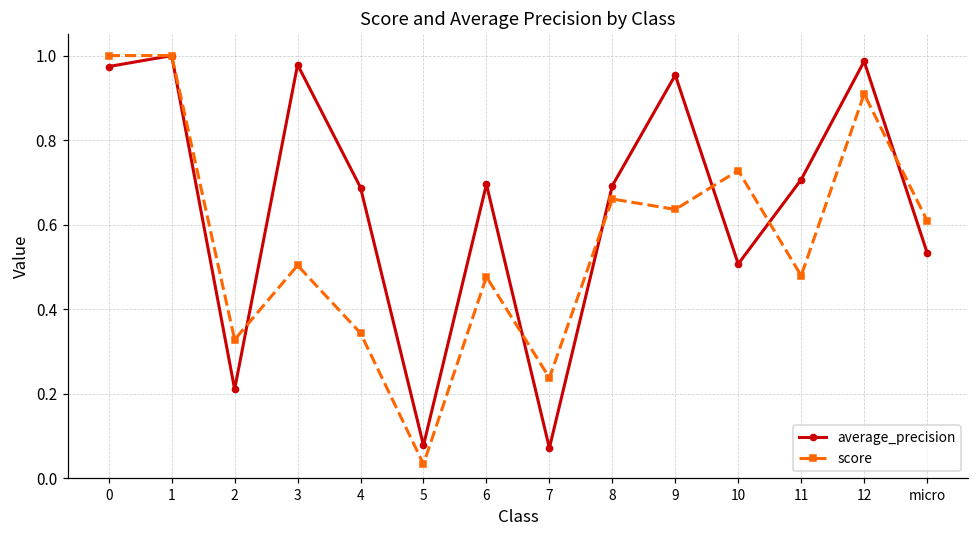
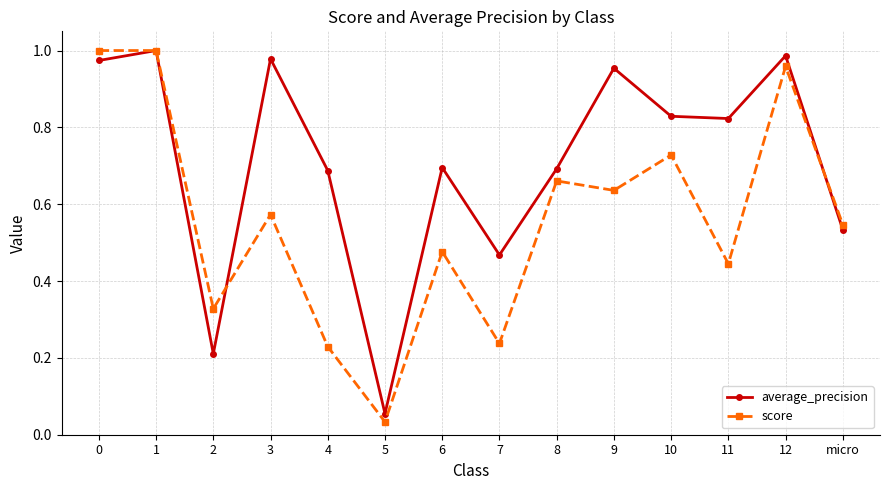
  {
    "average_precision": {
      "0": 0.97,
      "2": 0.21,
      "3": 0.98,
      "4": 0.69,
-     "5": 0.08,
+     "5": 0.05,
      "6": 0.70,
-     "7": 0.07,
+     "7": 0.47,
      "8": 0.69,
      "9": 0.95,
-     "10": 0.51,
-     "11": 0.71,
+     "10": 0.83,
+     "11": 0.82,
      "12": 0.99,
      "micro": 0.53
    },
    "score": {
      "0": 1.00,
      "2": 0.33,
-     "3": 0.50,
-     "4": 0.34,
+     "3": 0.57,
+     "4": 0.23,
      "5": 0.03,
      "6": 0.48,
      "7": 0.24,
      "8": 0.66,
      "9": 0.64,
      "10": 0.73,
-     "11": 0.48,
-     "12": 0.91,
-     "micro": 0.61
+     "11": 0.44,
+     "12": 0.96,
+     "micro": 0.55
    }
  }
